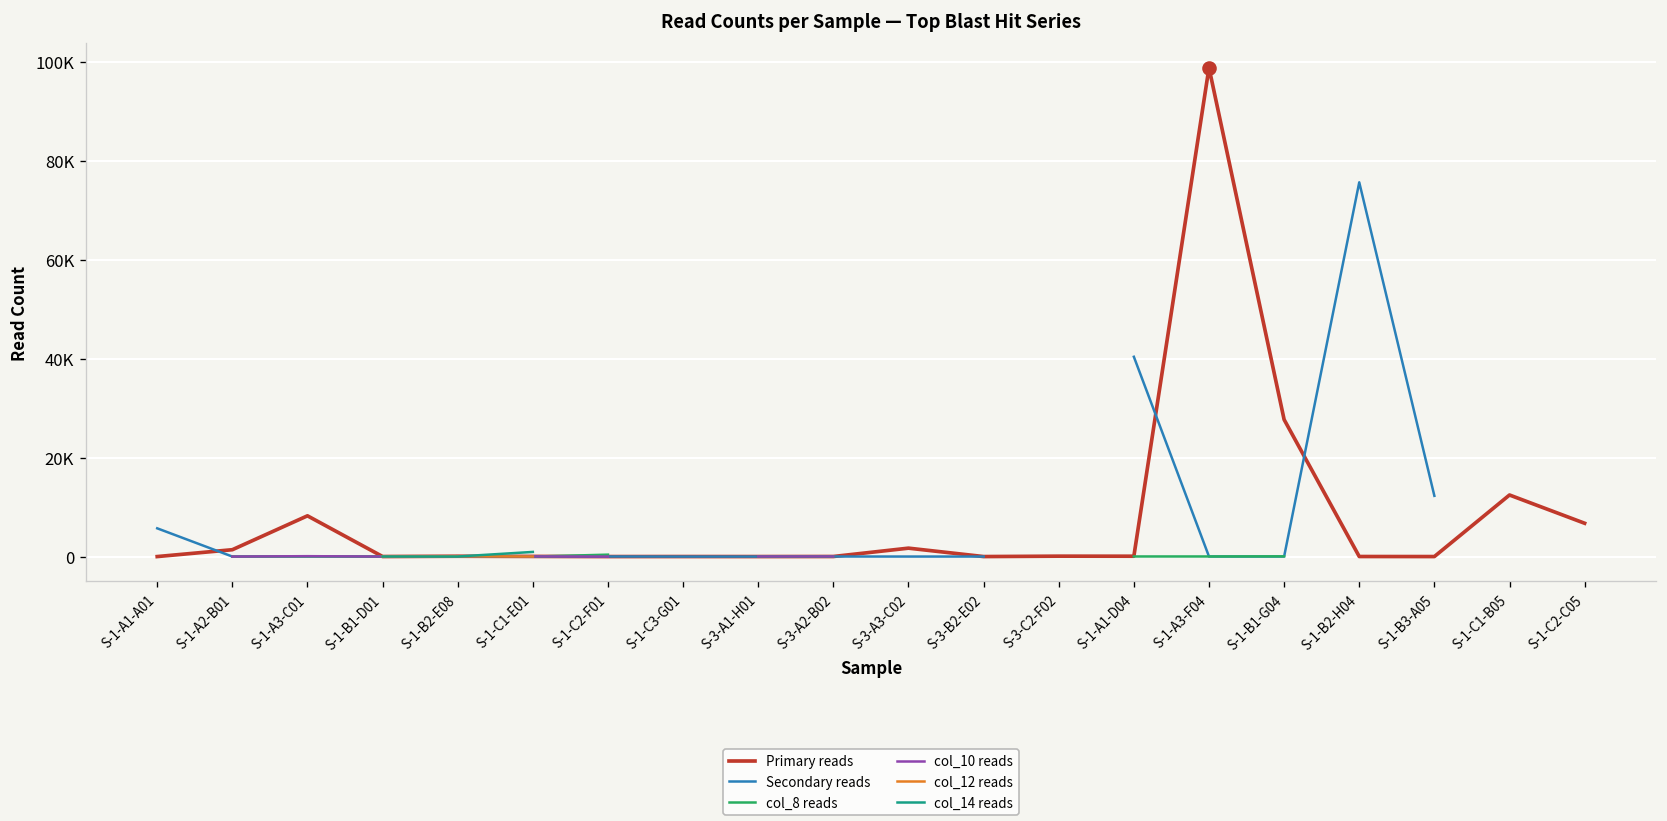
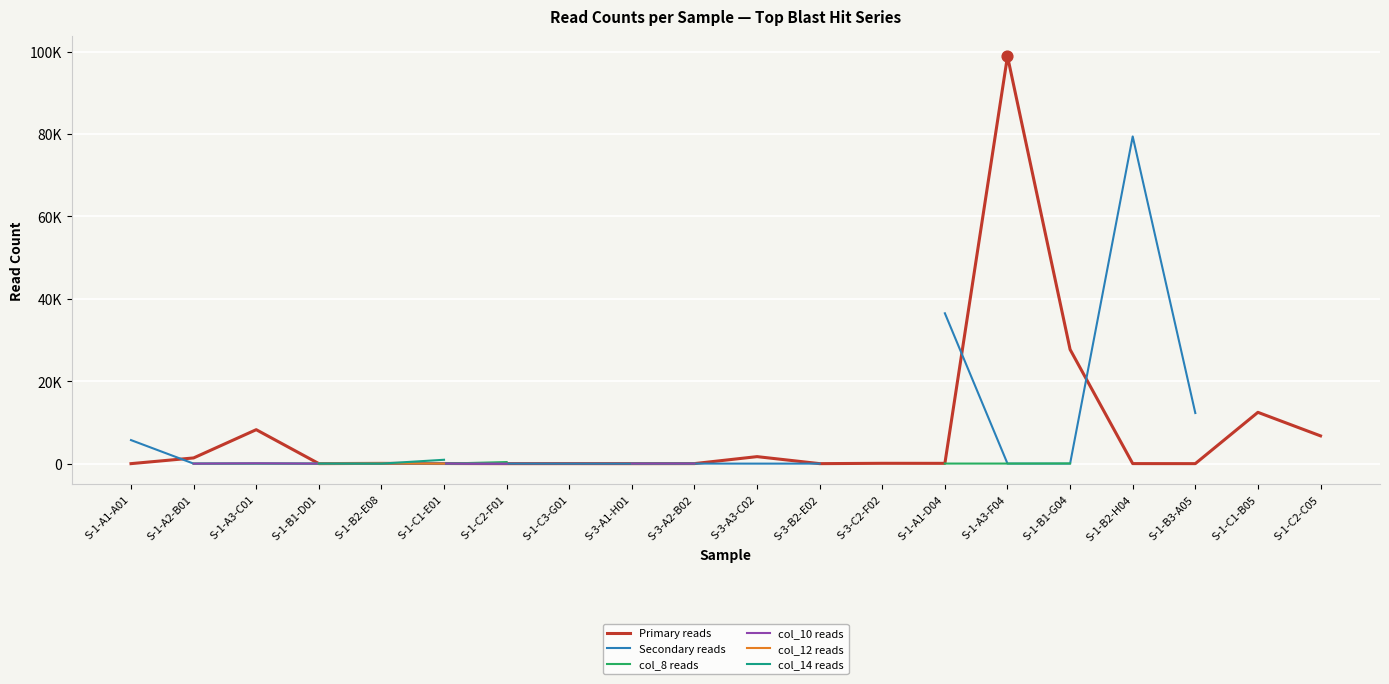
  {
    "Secondary reads": {
      "S-1-A1-A01": 6000,
      "S-3-A3-C02": 0,
-     "S-1-A1-D04": 40000,
-     "S-1-B2-H04": 76000,
+     "S-1-A1-D04": 36000,
+     "S-1-B2-H04": 79000,
      "S-1-B3-A05": 12000
    }
  }
